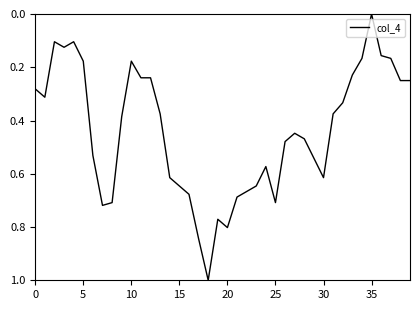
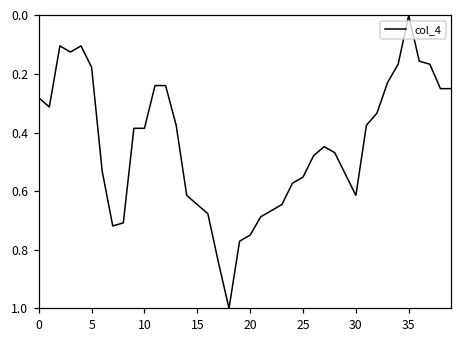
  {
    "0": 0.28,
    "5": 0.18,
-   "10": 0.18,
+   "10": 0.39,
    "15": 0.65,
-   "20": 0.80,
-   "25": 0.71,
+   "20": 0.75,
+   "25": 0.55,
    "30": 0.61,
    "35": 0.00
  }
